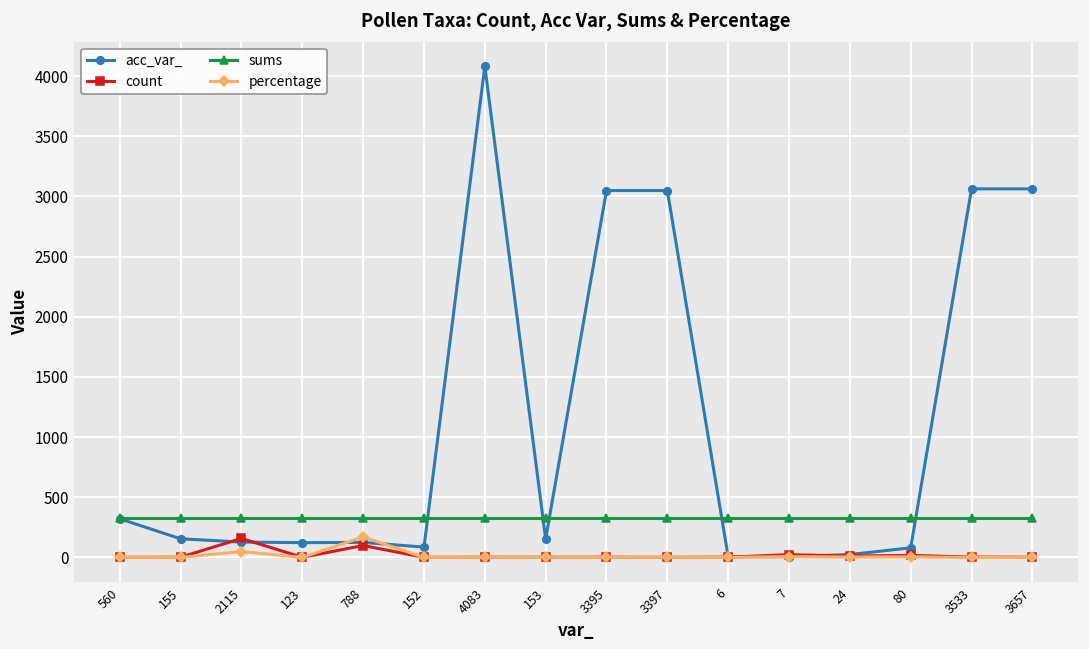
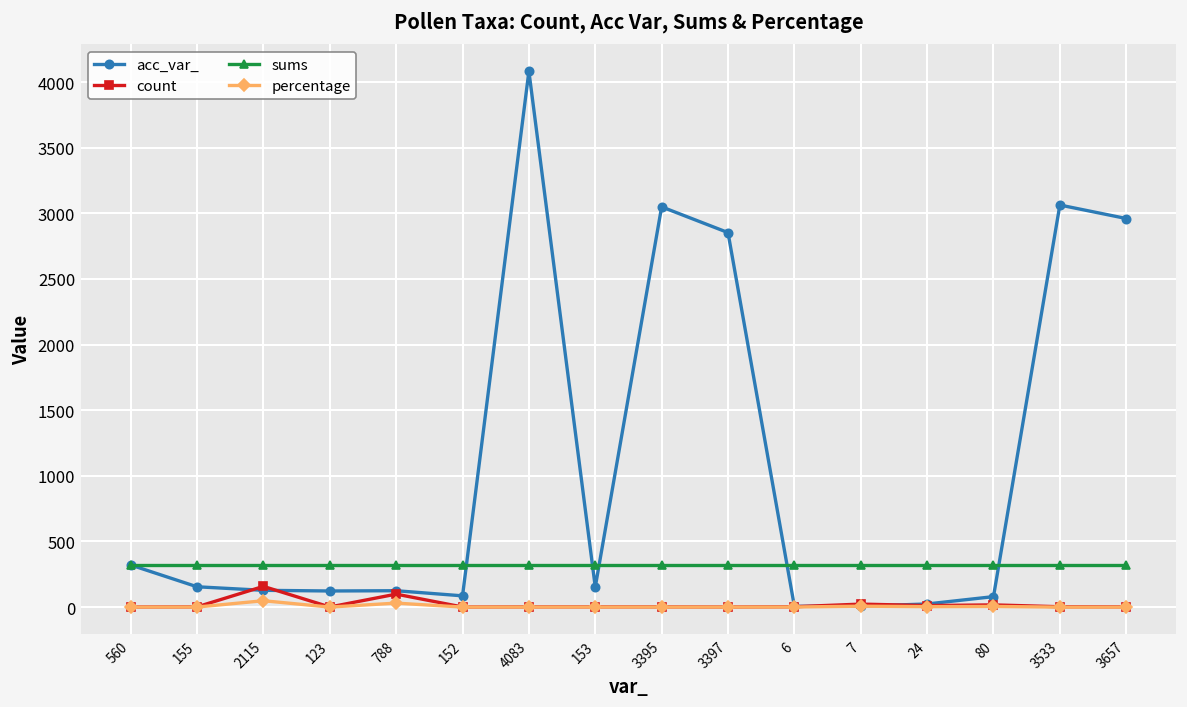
  {
    "acc_var_": {
      "155": 160,
      "2115": 130,
      "123": 120,
      "788": 130,
      "152": 90,
      "4083": 4080,
      "153": 150,
      "3395": 3050,
-     "3397": 3050,
+     "3397": 2850,
      "80": 80,
      "3533": 3060,
-     "3657": 3060
+     "3657": 2960
    },
    "count": {
      "2115": 160,
      "788": 100
    },
    "sums": {
      "155": 320,
      "2115": 320,
      "123": 320,
      "788": 320,
      "152": 320,
      "4083": 320,
      "153": 320,
      "3395": 320,
      "3397": 320,
      "6": 320,
      "7": 320,
      "24": 320,
      "80": 320,
      "3533": 320,
      "3657": 320
    },
    "percentage": {
      "2115": 50,
-     "788": 170
+     "788": 30
    }
  }
